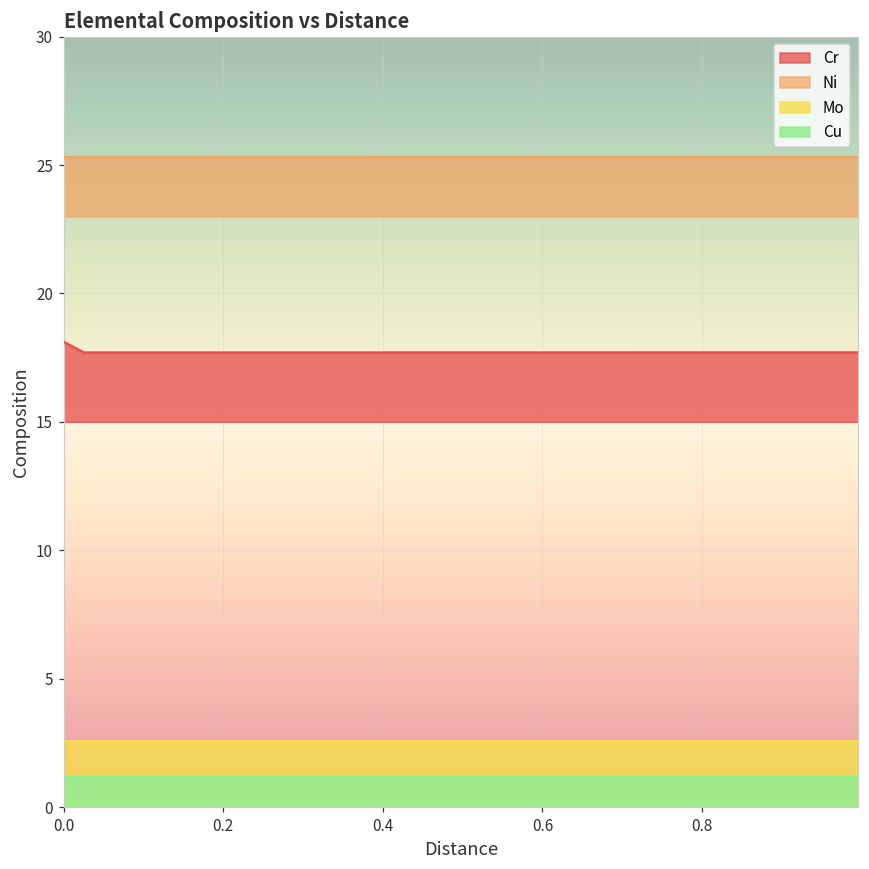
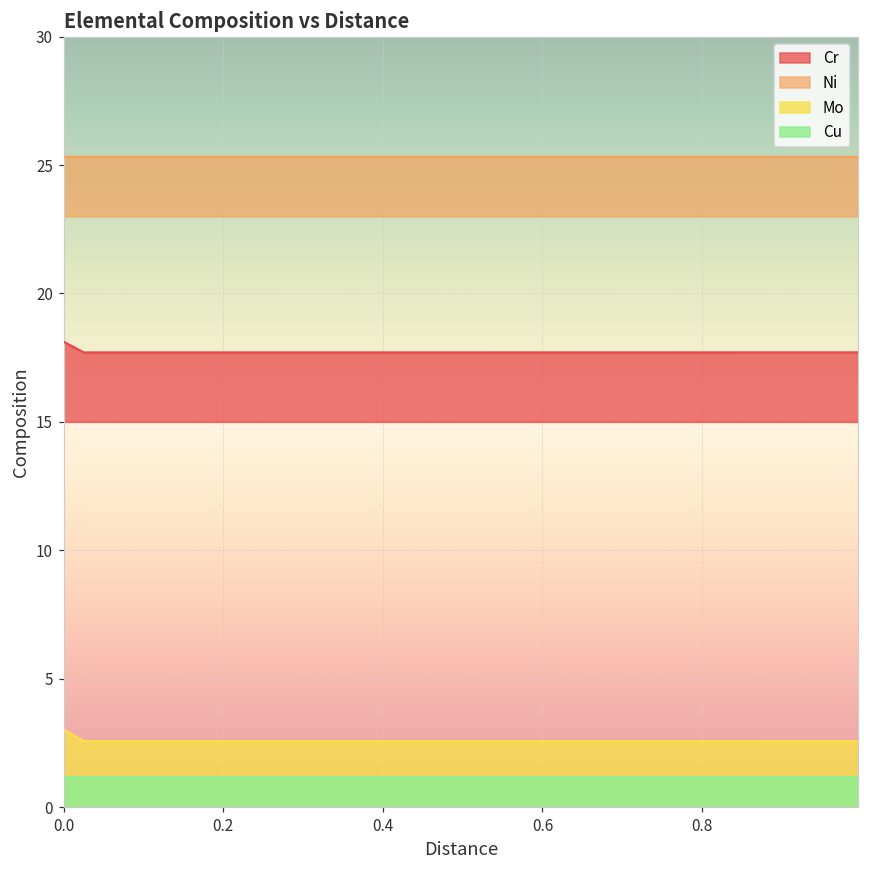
  {
    "Cr": {
      "0.0": 18.1
    },
    "Ni": {
      "0.0": 25.3
    },
    "Mo": {
-     "0.0": 2.6
+     "0.0": 3.0
    },
    "Cu": {
      "0.0": 1.2
    }
  }
